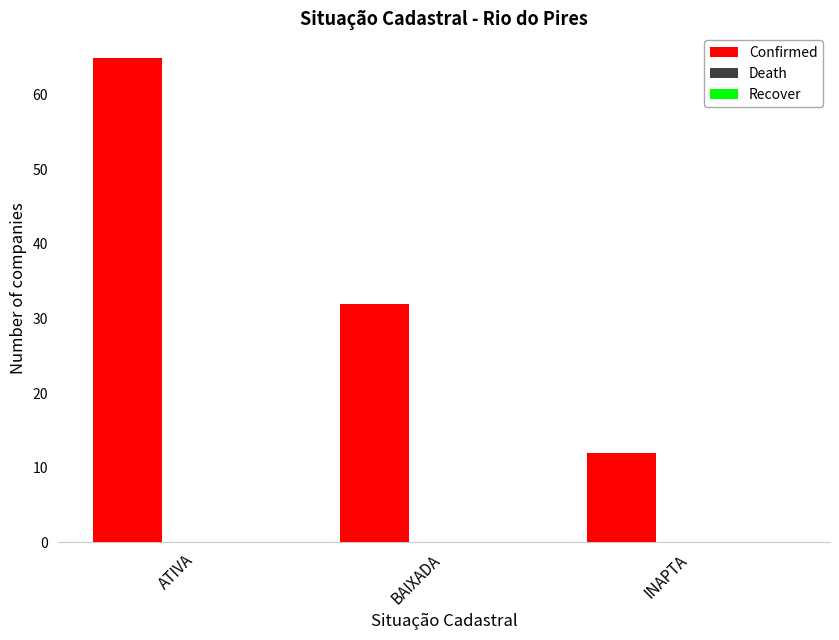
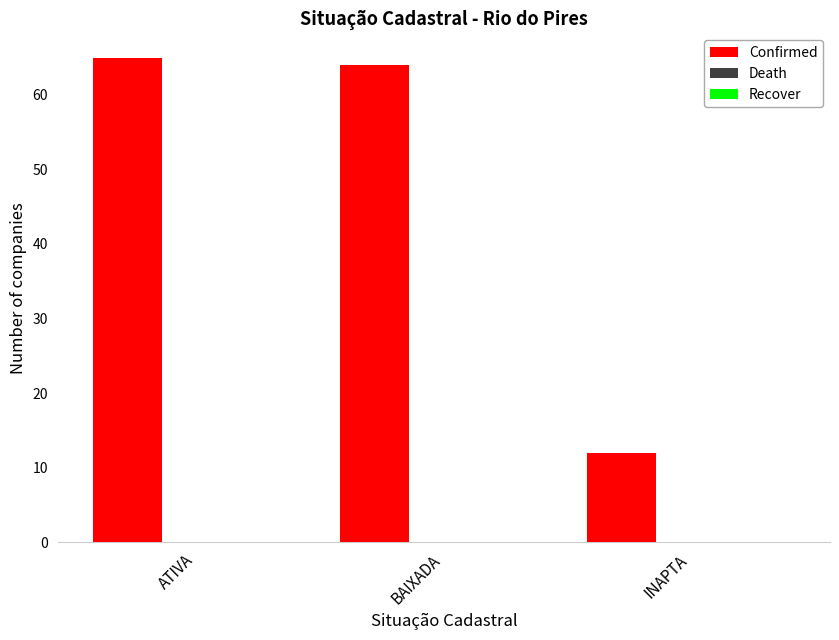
  {
    "Confirmed": {
      "ATIVA": 65,
-     "BAIXADA": 32,
+     "BAIXADA": 64,
      "INAPTA": 12
    },
    "Death": {
      "ATIVA": 0,
      "BAIXADA": 0,
      "INAPTA": 0
    },
    "Recover": {
      "ATIVA": 0,
      "BAIXADA": 0,
      "INAPTA": 0
    }
  }
